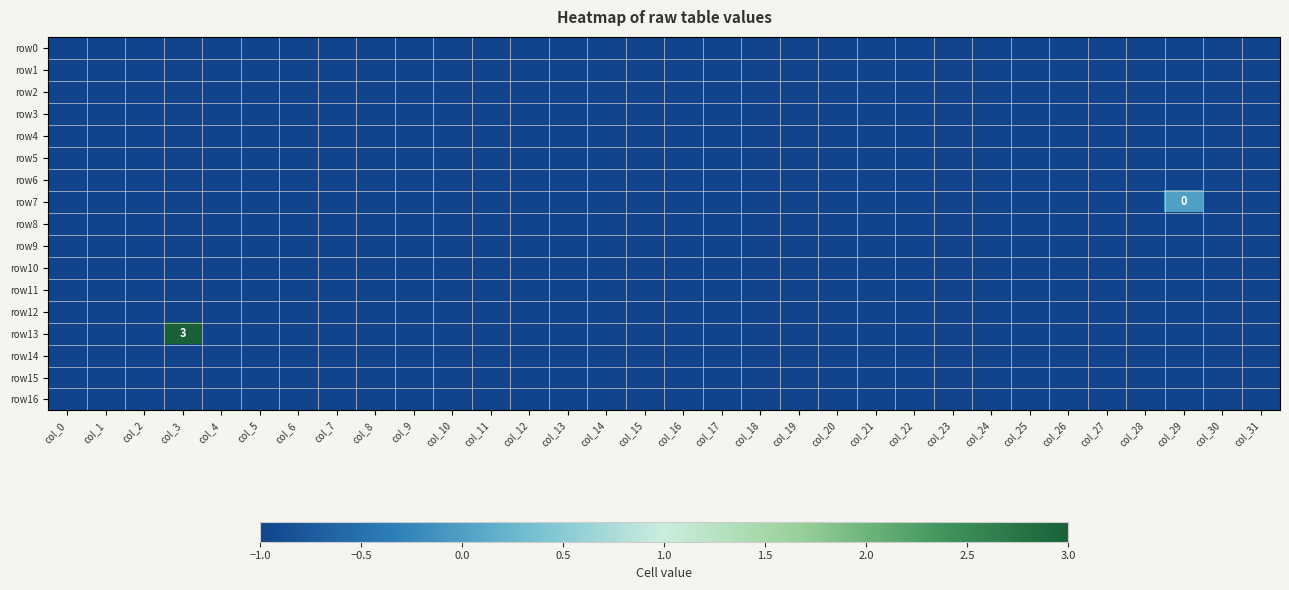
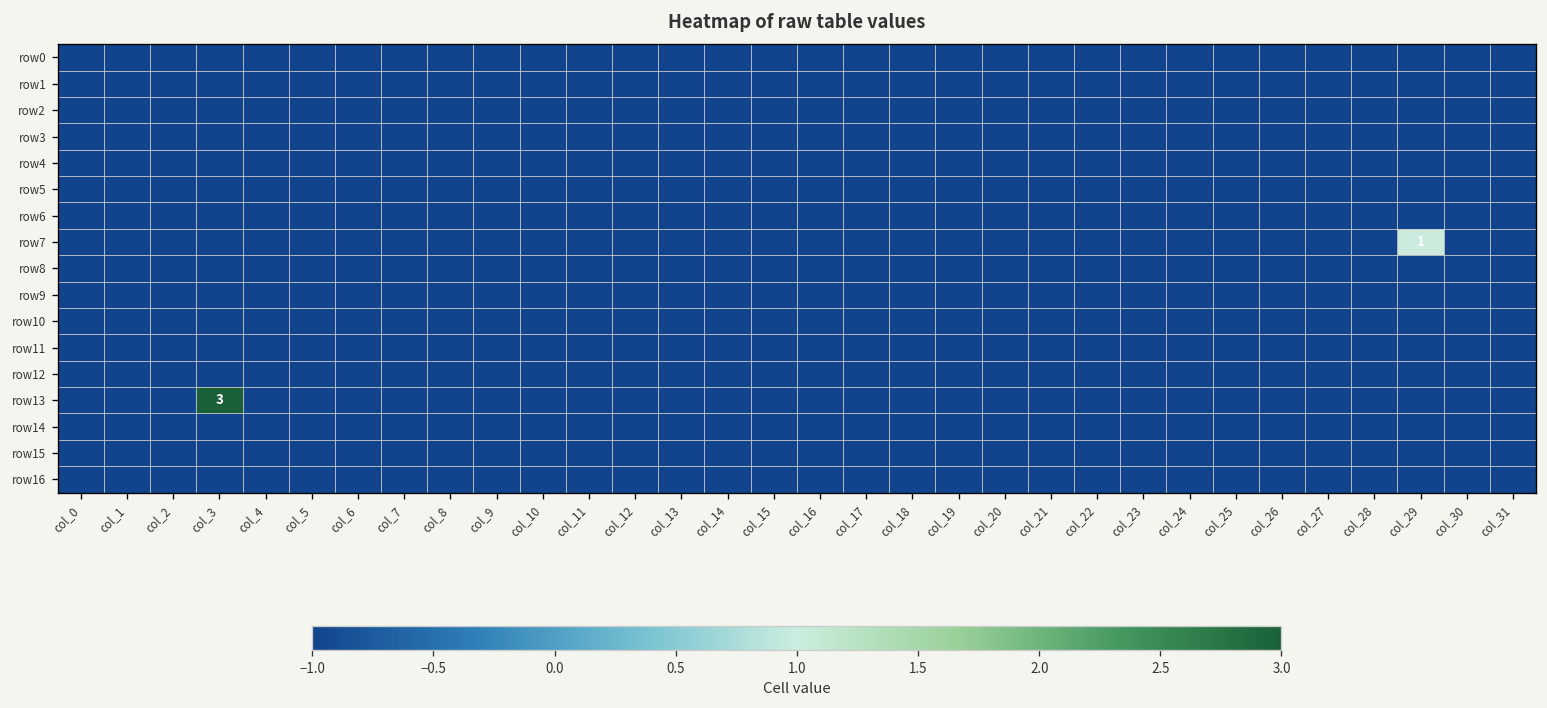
  {
    "row7": {
-     "col_29": 0
+     "col_29": 1
    },
    "row13": {
      "col_3": 3
    }
  }
